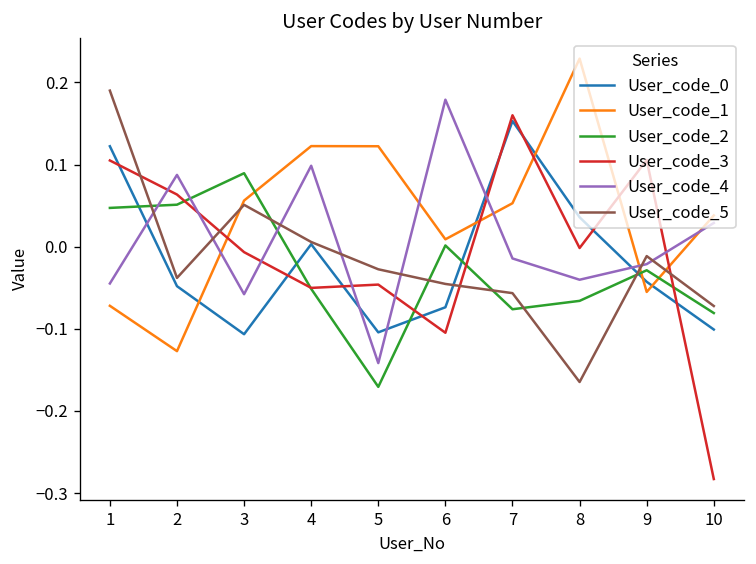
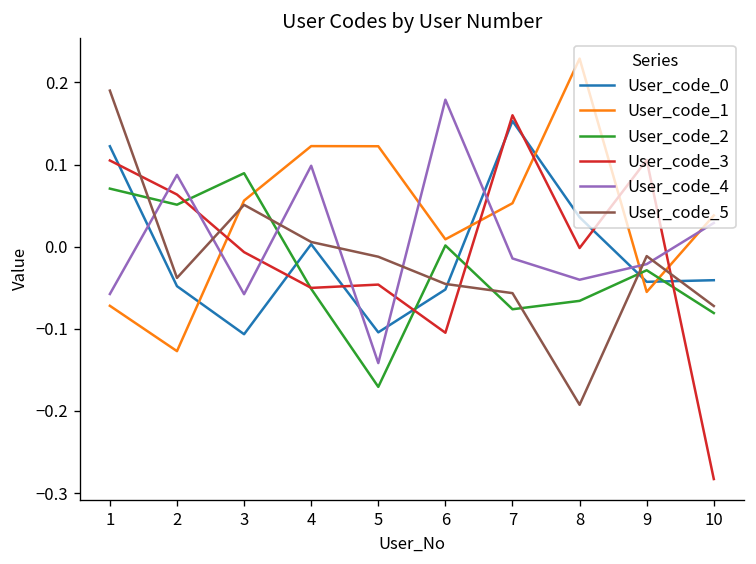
  {
    "User_code_0": {
      "1": 0.12,
      "2": -0.05,
      "3": -0.11,
      "5": -0.10,
-     "6": -0.07,
+     "6": -0.05,
      "7": 0.15,
      "9": -0.04,
-     "10": -0.10
+     "10": -0.04
    },
    "User_code_1": {
      "1": -0.07,
      "2": -0.13,
      "3": 0.06,
      "4": 0.12,
      "5": 0.12,
      "6": 0.01,
      "7": 0.05,
      "9": -0.06
    },
    "User_code_2": {
-     "1": 0.05,
+     "1": 0.07,
      "2": 0.05,
      "3": 0.09,
      "5": -0.17,
      "6": 0.00,
      "7": -0.08,
      "8": -0.07,
      "9": -0.03,
      "10": -0.08
    },
    "User_code_3": {
      "1": 0.11,
      "2": 0.06,
      "3": -0.01,
      "5": -0.05,
      "6": -0.10,
      "7": 0.16,
      "8": 0.00,
      "10": -0.28
    },
    "User_code_4": {
-     "1": -0.04,
+     "1": -0.06,
      "2": 0.09,
      "3": -0.06,
      "4": 0.10,
      "5": -0.14,
      "6": 0.18,
      "7": -0.01,
      "8": -0.04,
      "9": -0.02
    },
    "User_code_5": {
      "1": 0.19,
      "2": -0.04,
      "3": 0.05,
-     "5": -0.03,
+     "5": -0.01,
      "6": -0.05,
      "7": -0.06,
-     "8": -0.16,
+     "8": -0.19,
      "9": -0.01,
      "10": -0.07
    }
  }
